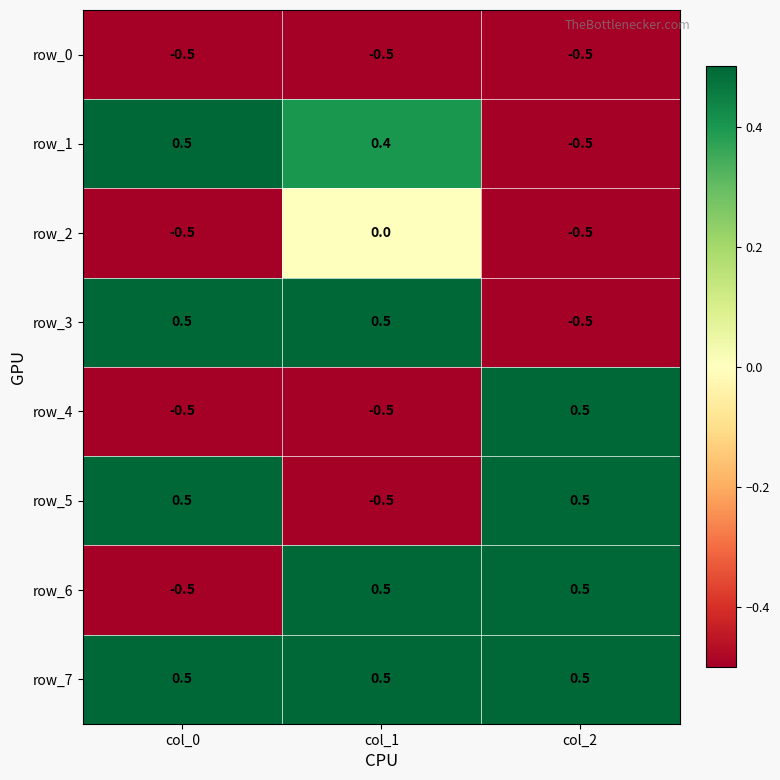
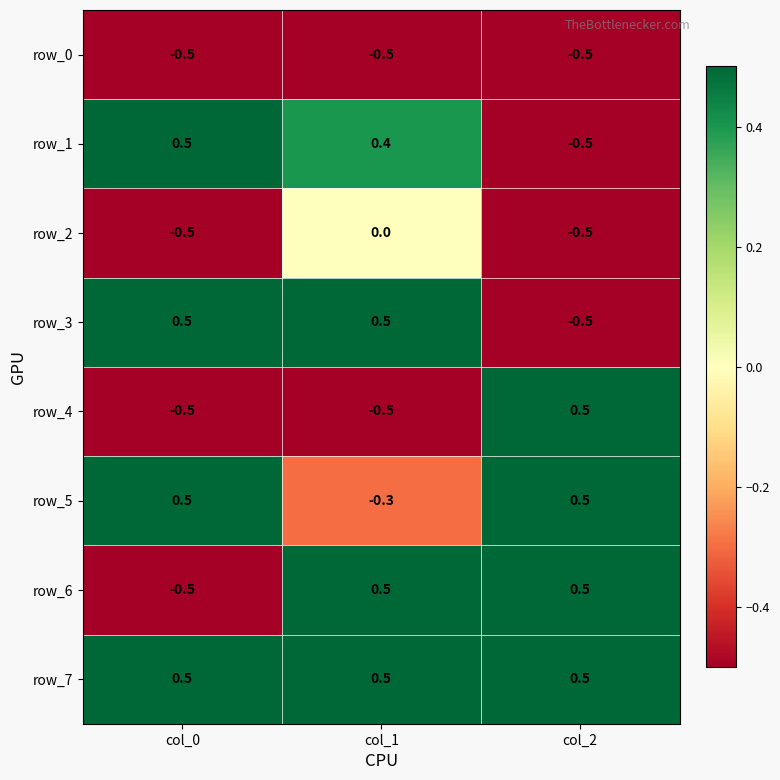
  {
    "row_0": {
      "col_0": -0.5,
      "col_1": -0.5,
      "col_2": -0.5
    },
    "row_1": {
      "col_0": 0.5,
      "col_1": 0.4,
      "col_2": -0.5
    },
    "row_2": {
      "col_0": -0.5,
      "col_1": 0.0,
      "col_2": -0.5
    },
    "row_3": {
      "col_0": 0.5,
      "col_1": 0.5,
      "col_2": -0.5
    },
    "row_4": {
      "col_0": -0.5,
      "col_1": -0.5,
      "col_2": 0.5
    },
    "row_5": {
      "col_0": 0.5,
-     "col_1": -0.5,
+     "col_1": -0.3,
      "col_2": 0.5
    },
    "row_6": {
      "col_0": -0.5,
      "col_1": 0.5,
      "col_2": 0.5
    },
    "row_7": {
      "col_0": 0.5,
      "col_1": 0.5,
      "col_2": 0.5
    }
  }
